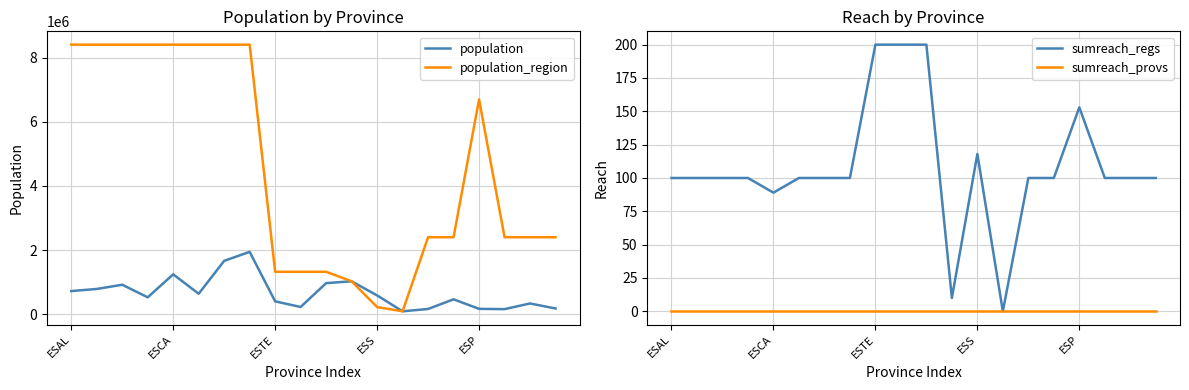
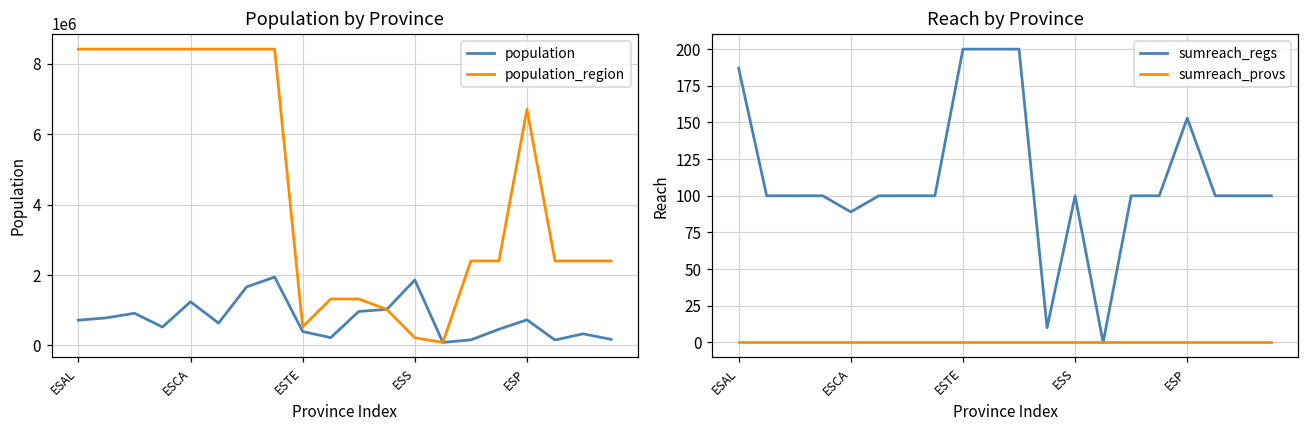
  {
    "Population by Province": {
      "population": {
        "ESAL": 700000,
        "ESCA": 1200000,
        "ESTE": 400000,
-       "ESS": 600000,
-       "ESP": 200000
+       "ESS": 1900000,
+       "ESP": 700000
      },
      "population_region": {
        "ESAL": 8400000,
        "ESCA": 8400000,
-       "ESTE": 1300000,
+       "ESTE": 500000,
        "ESS": 200000,
        "ESP": 6700000
      }
    },
    "Reach by Province": {
      "sumreach_regs": {
-       "ESAL": 100,
+       "ESAL": 187,
        "ESCA": 89,
        "ESTE": 200,
-       "ESS": 118,
+       "ESS": 100,
        "ESP": 153
      },
      "sumreach_provs": {
        "ESAL": 0,
        "ESCA": 0,
        "ESTE": 0,
        "ESS": 0,
        "ESP": 0
      }
    }
  }
